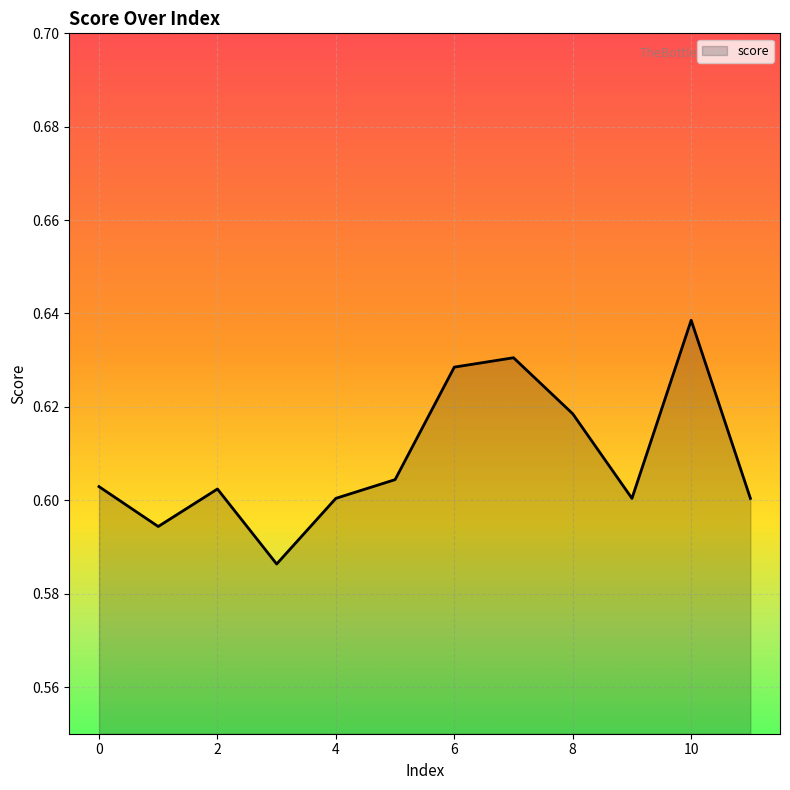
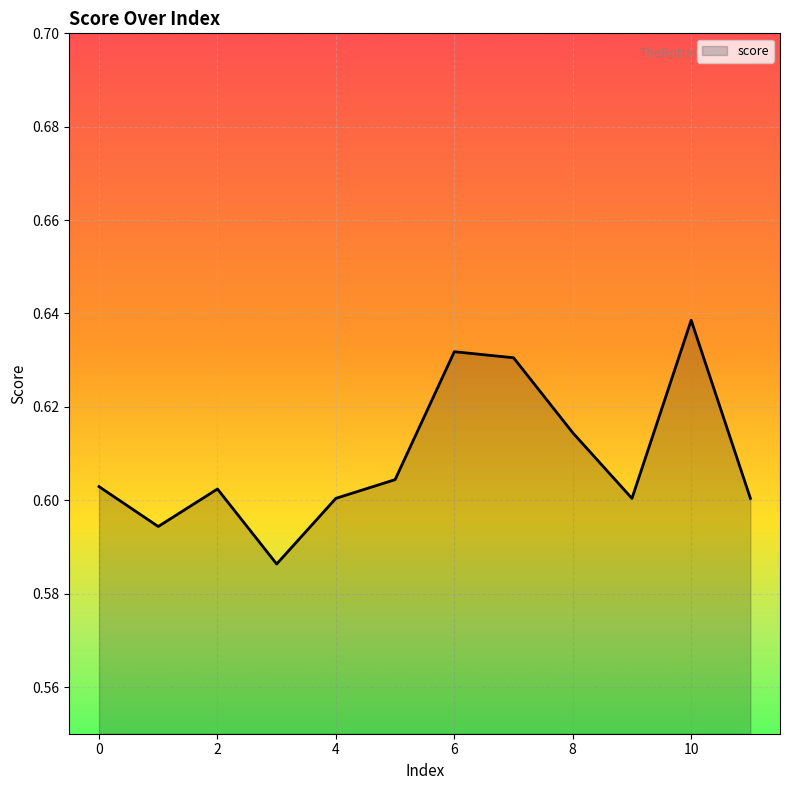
  {
    "0": 0.603,
    "2": 0.602,
    "4": 0.600,
-   "6": 0.629,
-   "8": 0.619,
+   "6": 0.632,
+   "8": 0.614,
    "10": 0.639
  }
